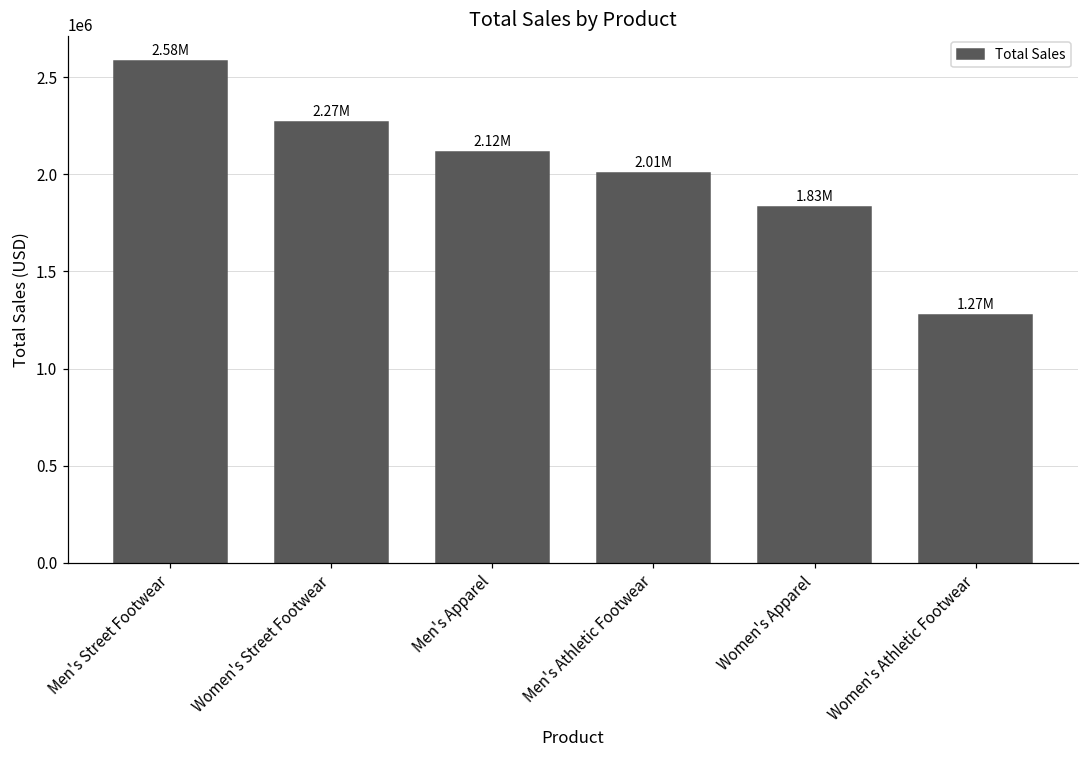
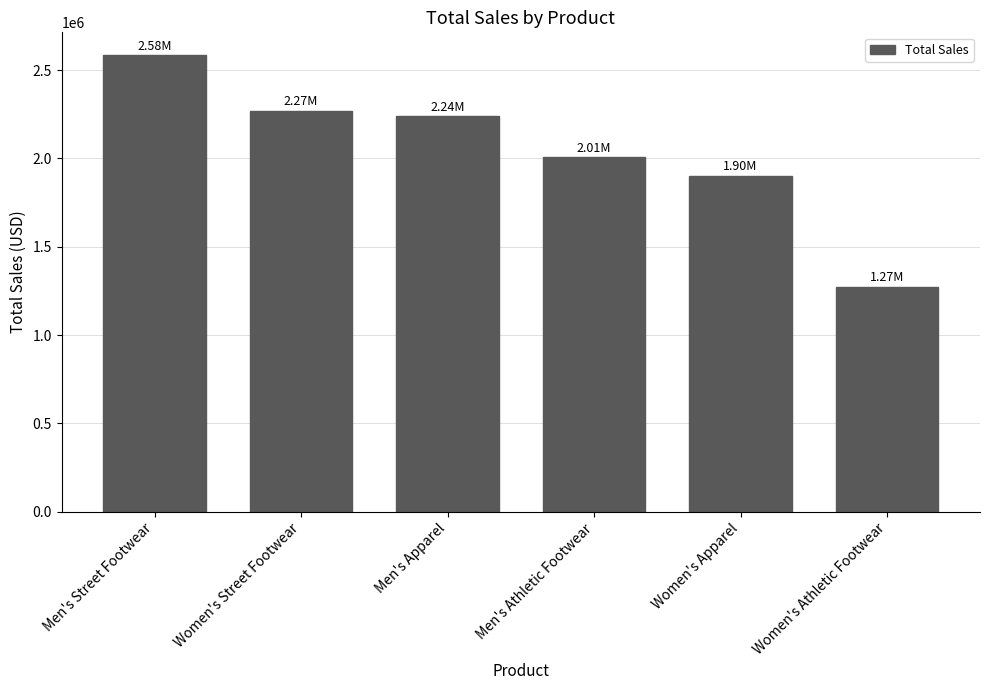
  {
    "Men's Street Footwear": "2.58M",
    "Women's Street Footwear": "2.27M",
-   "Men's Apparel": "2.12M",
+   "Men's Apparel": "2.24M",
    "Men's Athletic Footwear": "2.01M",
-   "Women's Apparel": "1.83M",
+   "Women's Apparel": "1.90M",
    "Women's Athletic Footwear": "1.27M"
  }
